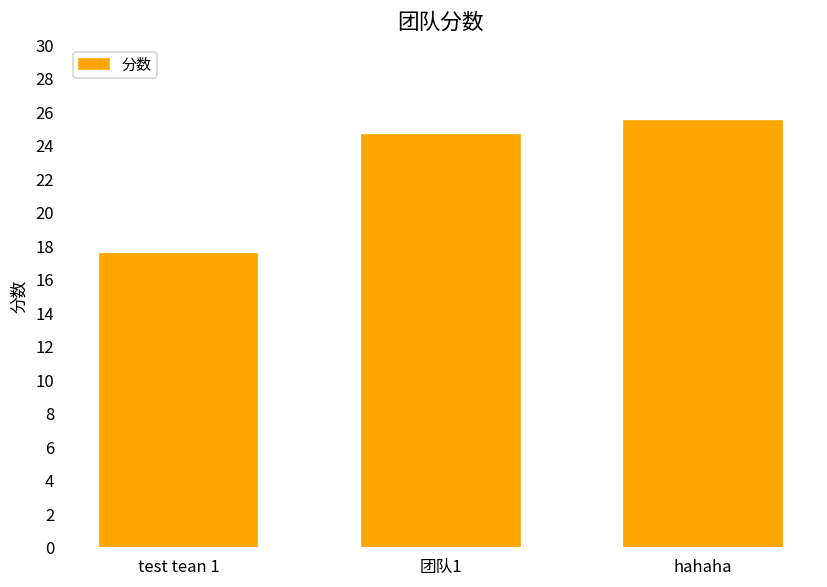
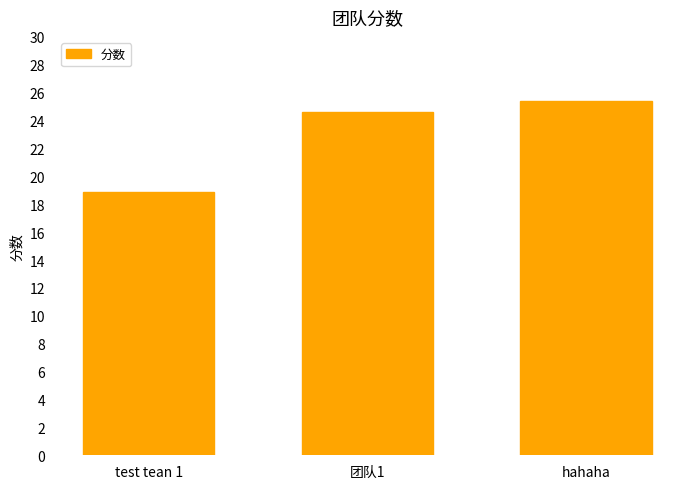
  {
-   "test tean 1": 17.5,
+   "test tean 1": 18.9,
    "团队1": 24.6,
    "hahaha": 25.4
  }
